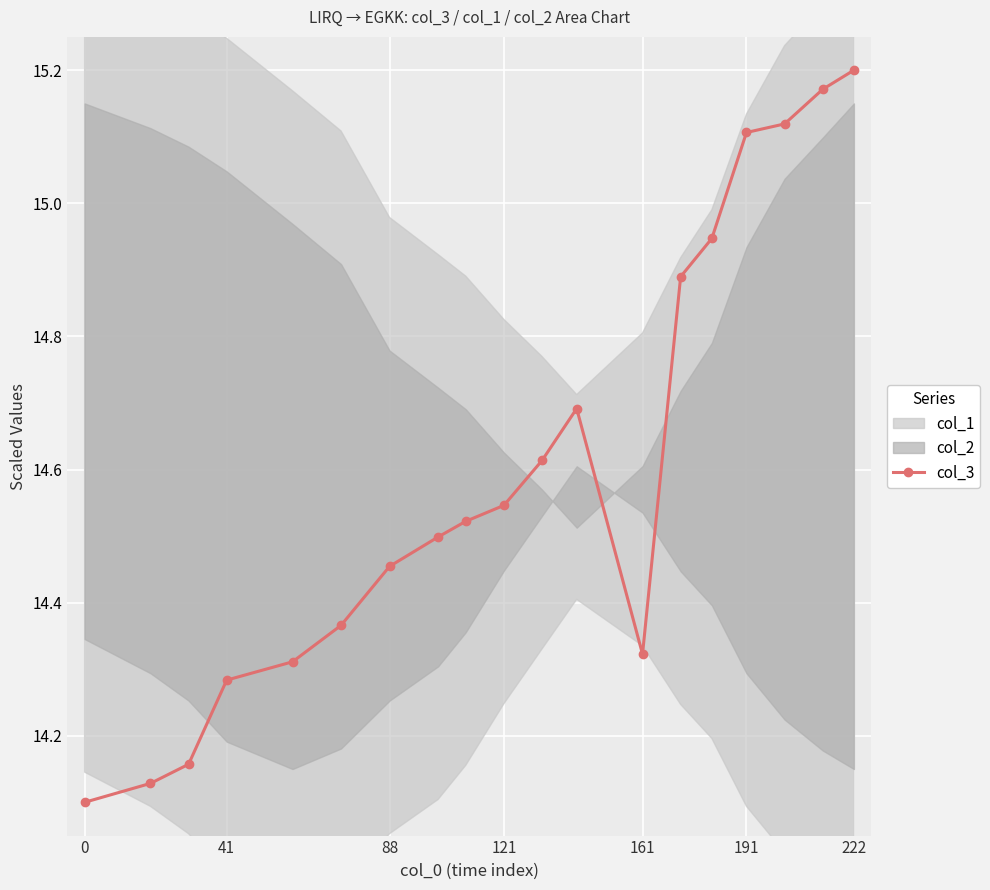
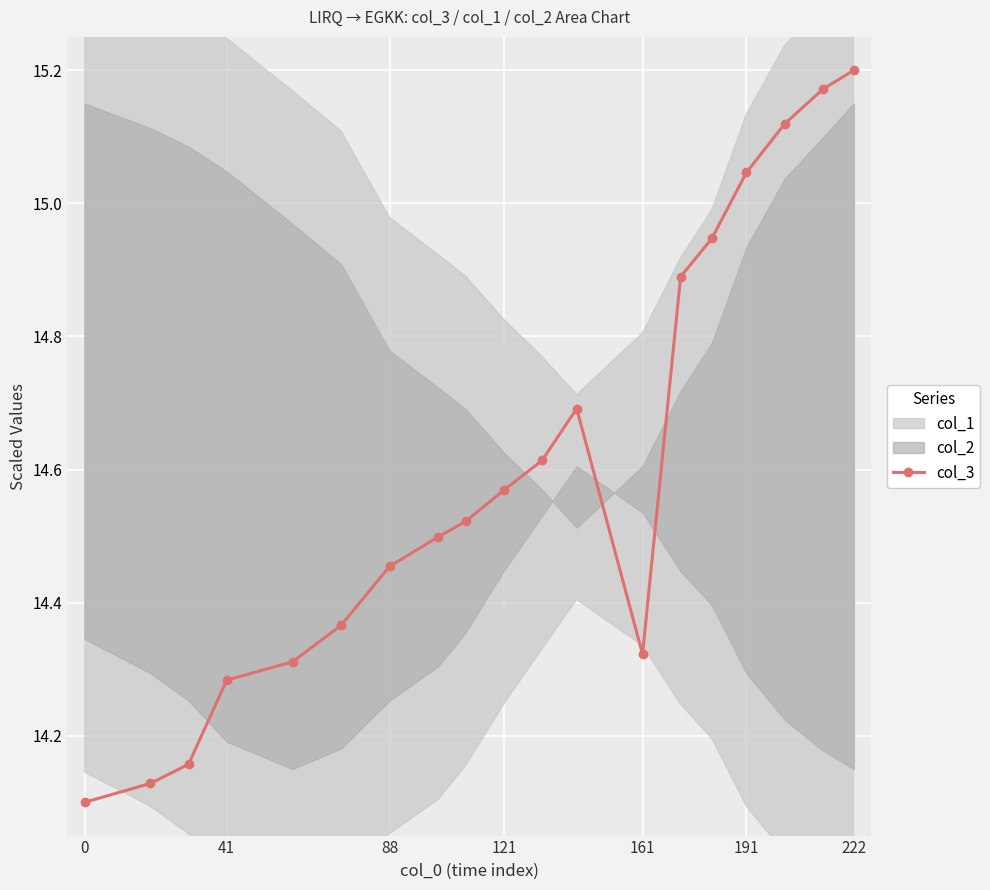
  {
    "col_3": {
      "0": 14.10,
      "41": 14.28,
      "88": 14.45,
-     "121": 14.55,
+     "121": 14.57,
      "161": 14.32,
-     "191": 15.11,
+     "191": 15.05,
      "222": 15.20
    }
  }
